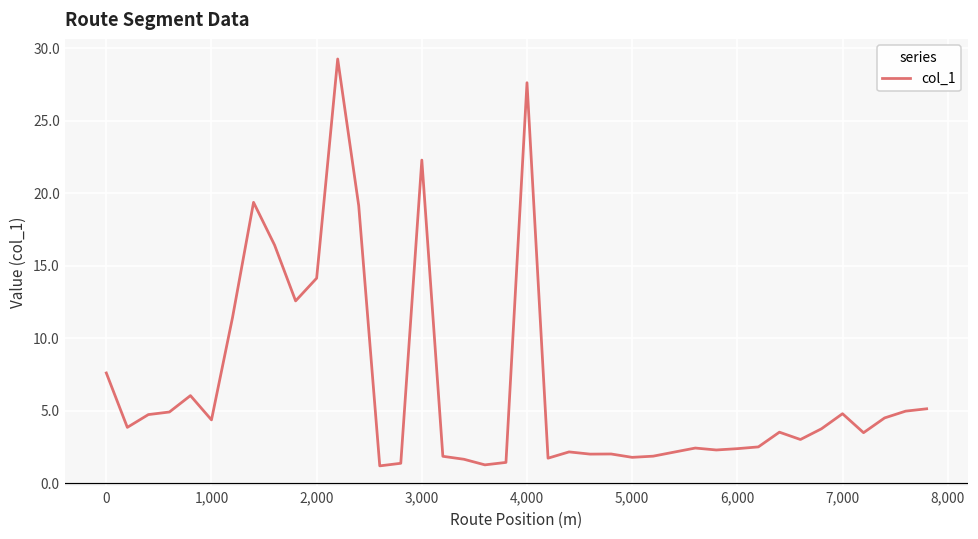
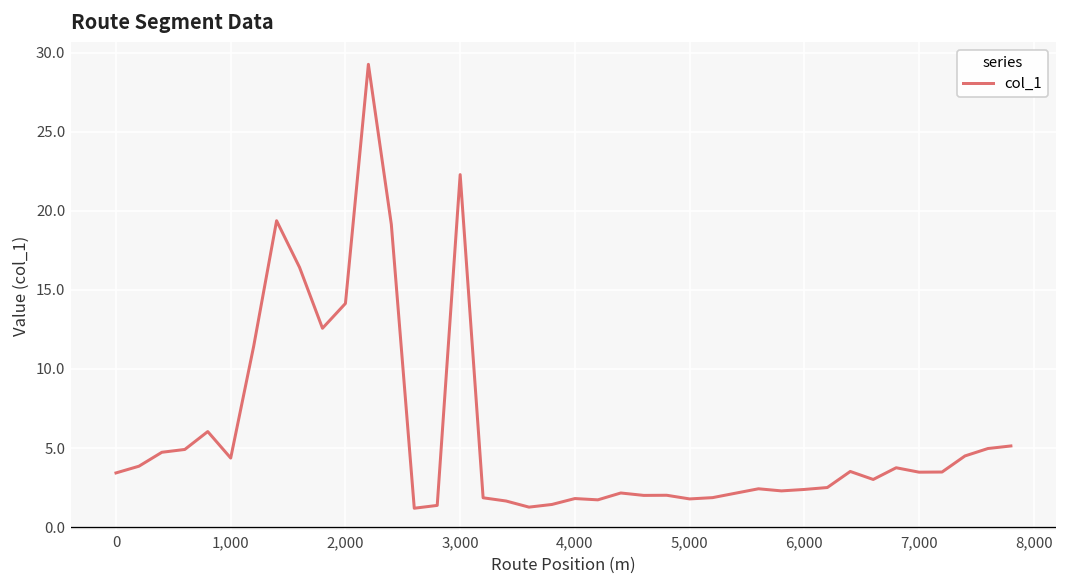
  {
-   "0": 7.6,
+   "0": 3.4,
    "1,000": 4.4,
    "2,000": 14.1,
    "3,000": 22.3,
-   "4,000": 27.6,
+   "4,000": 1.8,
    "5,000": 1.8,
    "6,000": 2.4,
-   "7,000": 4.8
+   "7,000": 3.5
  }
